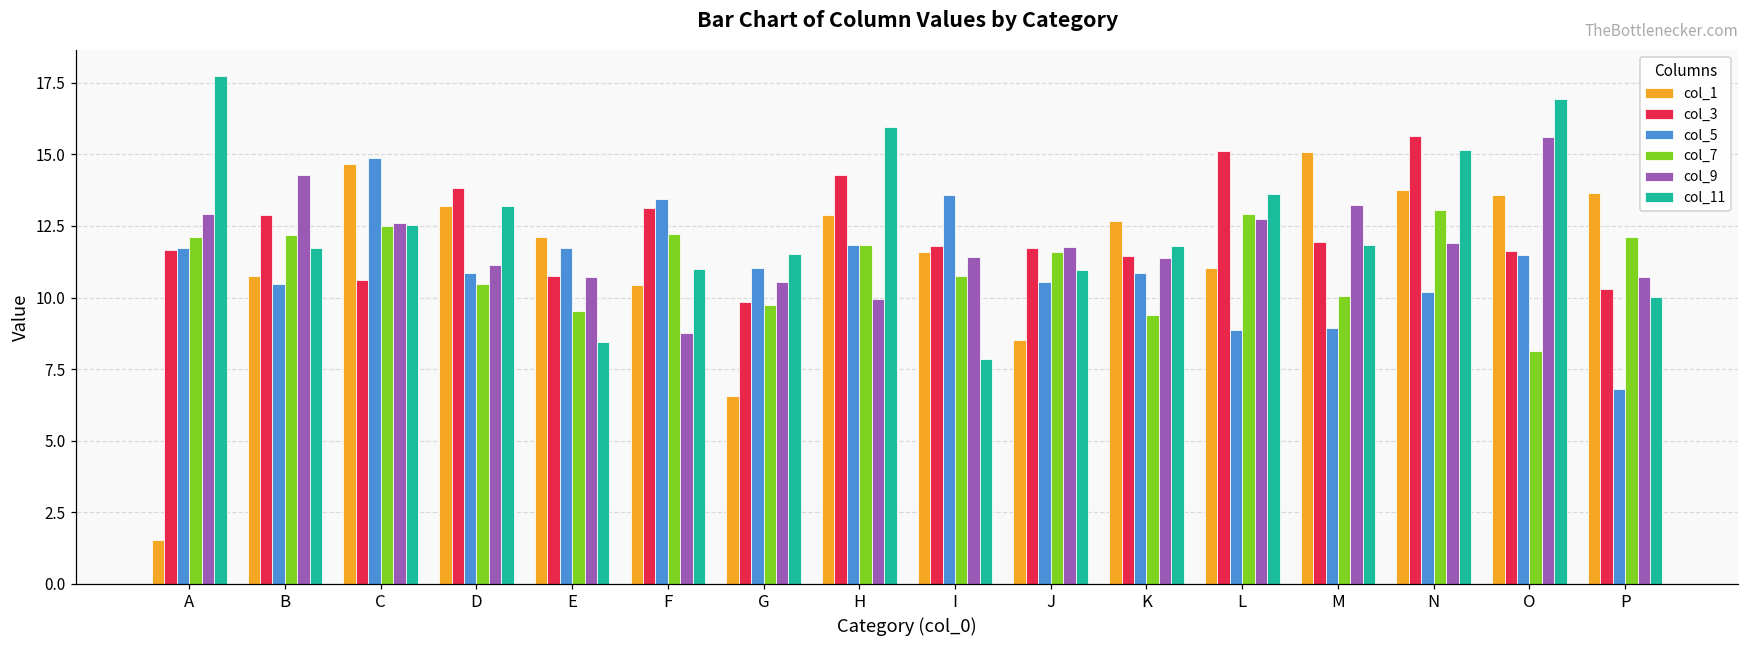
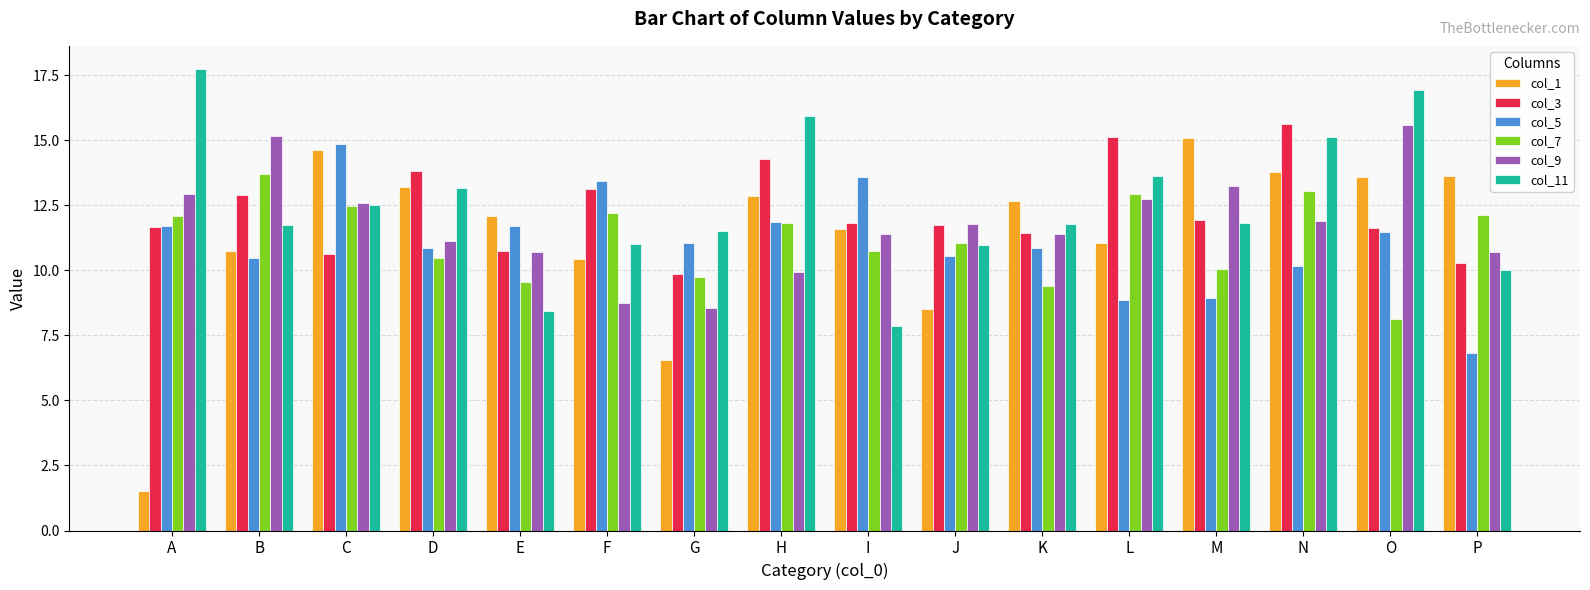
  {
    "col_1": {
      "A": 1.5,
      "B": 10.7,
      "C": 14.7,
      "D": 13.2,
      "E": 12.1,
      "F": 10.4,
      "G": 6.6,
      "H": 12.9,
      "I": 11.6,
      "J": 8.5,
      "K": 12.7,
      "L": 11.0,
      "M": 15.1,
      "N": 13.8,
      "O": 13.6,
      "P": 13.6
    },
    "col_3": {
      "A": 11.7,
      "B": 12.9,
      "C": 10.6,
      "D": 13.8,
      "E": 10.7,
      "F": 13.1,
      "G": 9.9,
      "H": 14.3,
      "I": 11.8,
      "J": 11.7,
      "K": 11.4,
      "L": 15.1,
      "M": 11.9,
      "N": 15.6,
      "O": 11.6,
      "P": 10.3
    },
    "col_5": {
      "A": 11.7,
      "B": 10.5,
      "C": 14.9,
      "D": 10.8,
      "E": 11.7,
      "F": 13.4,
      "G": 11.0,
      "H": 11.9,
      "I": 13.6,
      "J": 10.5,
      "K": 10.9,
      "L": 8.9,
      "M": 8.9,
      "N": 10.2,
      "O": 11.5,
      "P": 6.8
    },
    "col_7": {
      "A": 12.1,
-     "B": 12.2,
+     "B": 13.7,
      "C": 12.5,
      "D": 10.5,
      "E": 9.5,
      "F": 12.2,
      "G": 9.7,
      "H": 11.8,
      "I": 10.8,
-     "J": 11.6,
+     "J": 11.1,
      "K": 9.4,
      "L": 12.9,
      "M": 10.1,
      "N": 13.0,
      "O": 8.1,
      "P": 12.1
    },
    "col_9": {
      "A": 12.9,
-     "B": 14.3,
+     "B": 15.2,
      "C": 12.6,
      "D": 11.1,
      "E": 10.7,
      "F": 8.8,
-     "G": 10.5,
+     "G": 8.5,
      "H": 9.9,
      "I": 11.4,
      "J": 11.8,
      "K": 11.4,
      "L": 12.7,
      "M": 13.2,
      "N": 11.9,
      "O": 15.6,
      "P": 10.7
    },
    "col_11": {
      "A": 17.8,
      "B": 11.7,
      "C": 12.5,
      "D": 13.2,
      "E": 8.5,
      "F": 11.0,
      "G": 11.5,
      "H": 15.9,
      "I": 7.9,
      "J": 11.0,
      "K": 11.8,
      "L": 13.6,
      "M": 11.8,
      "N": 15.1,
      "O": 16.9,
      "P": 10.0
    }
  }
